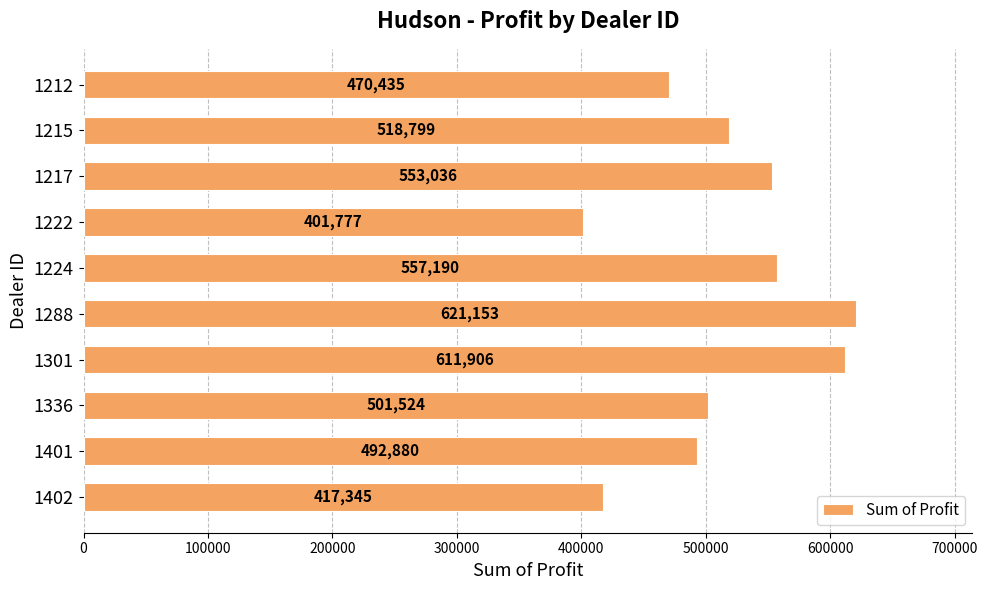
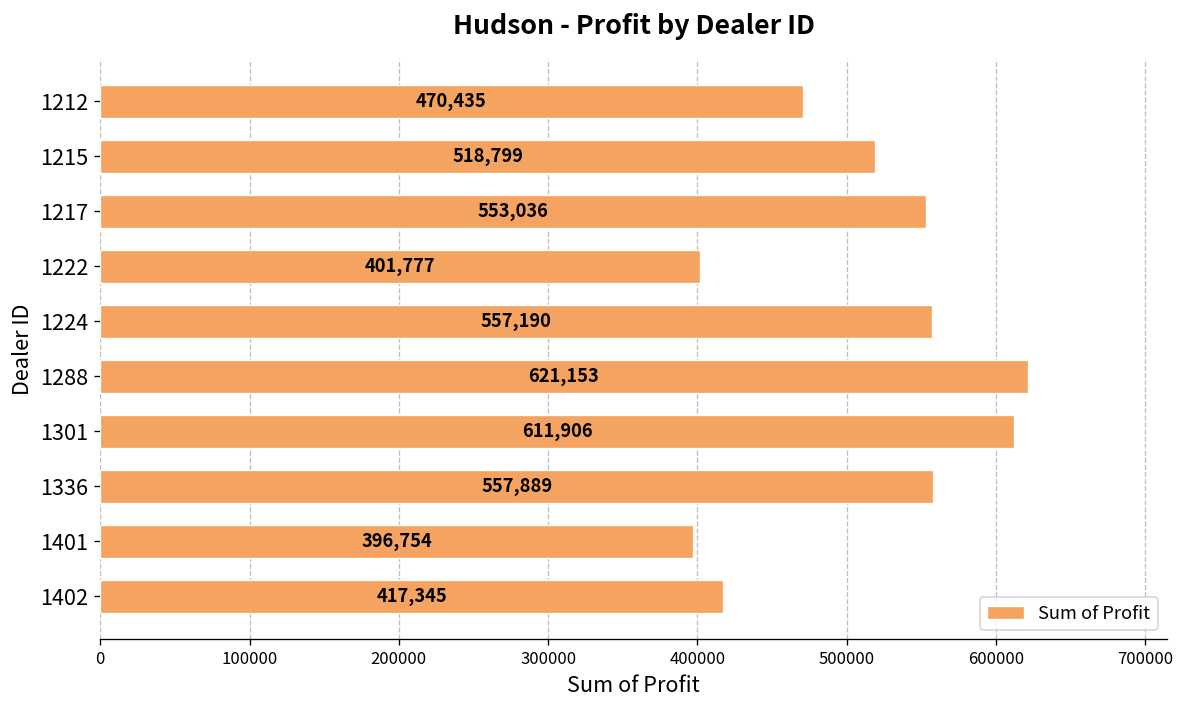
  {
    "1212": "470,435",
    "1215": "518,799",
    "1217": "553,036",
    "1222": "401,777",
    "1224": "557,190",
    "1288": "621,153",
    "1301": "611,906",
-   "1336": "501,524",
-   "1401": "492,880",
+   "1336": "557,889",
+   "1401": "396,754",
    "1402": "417,345"
  }
